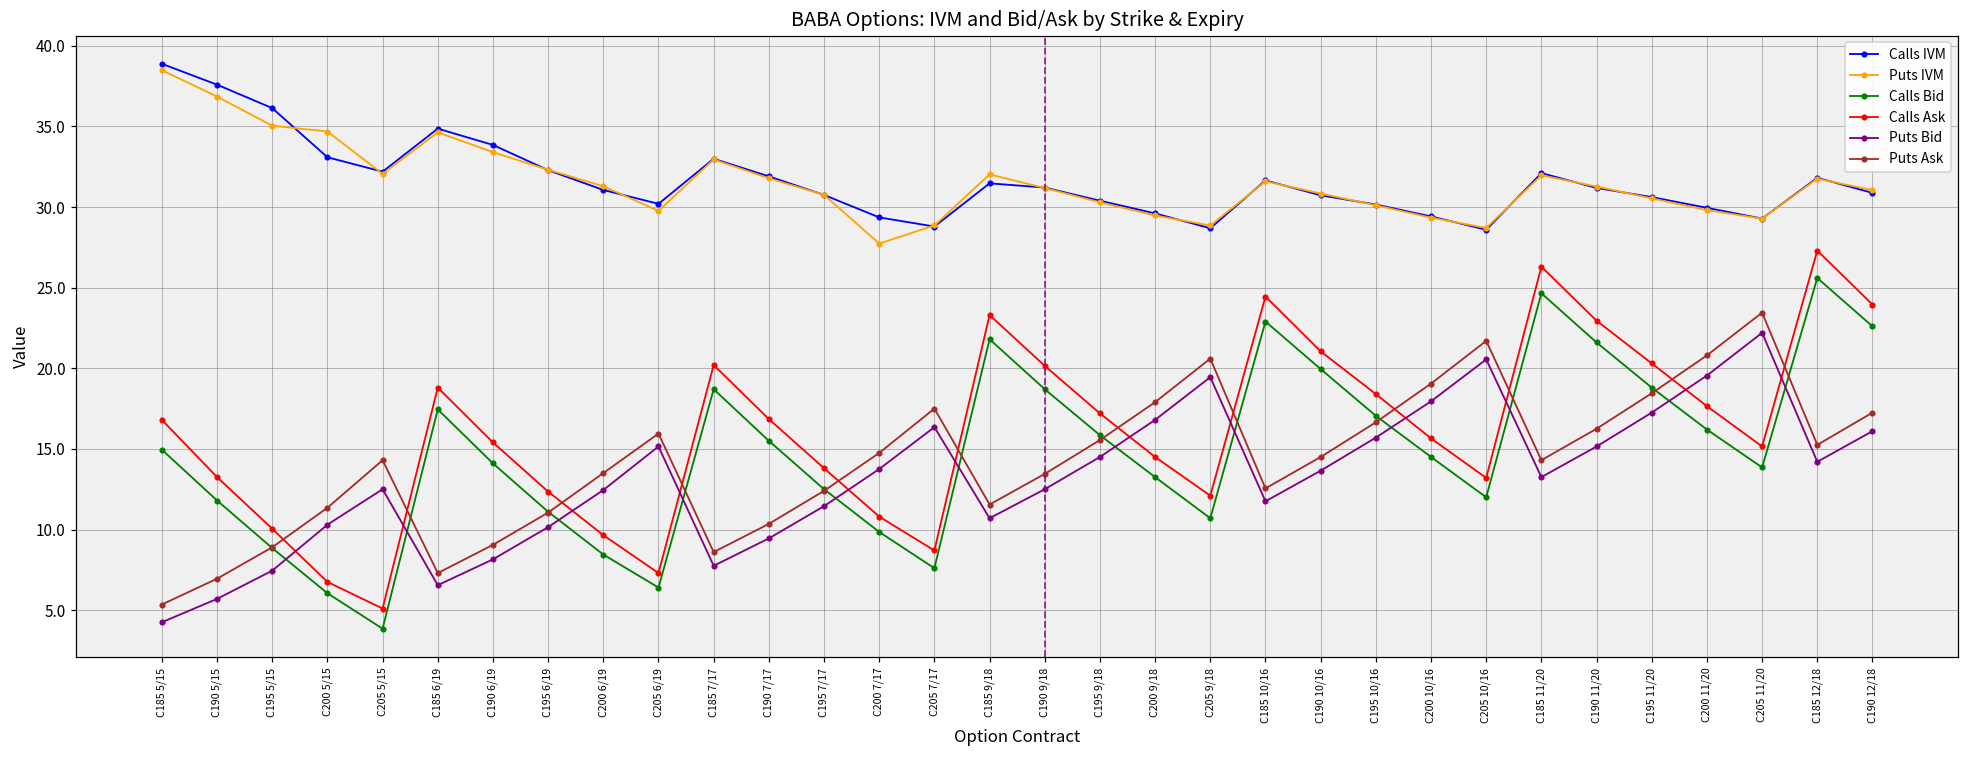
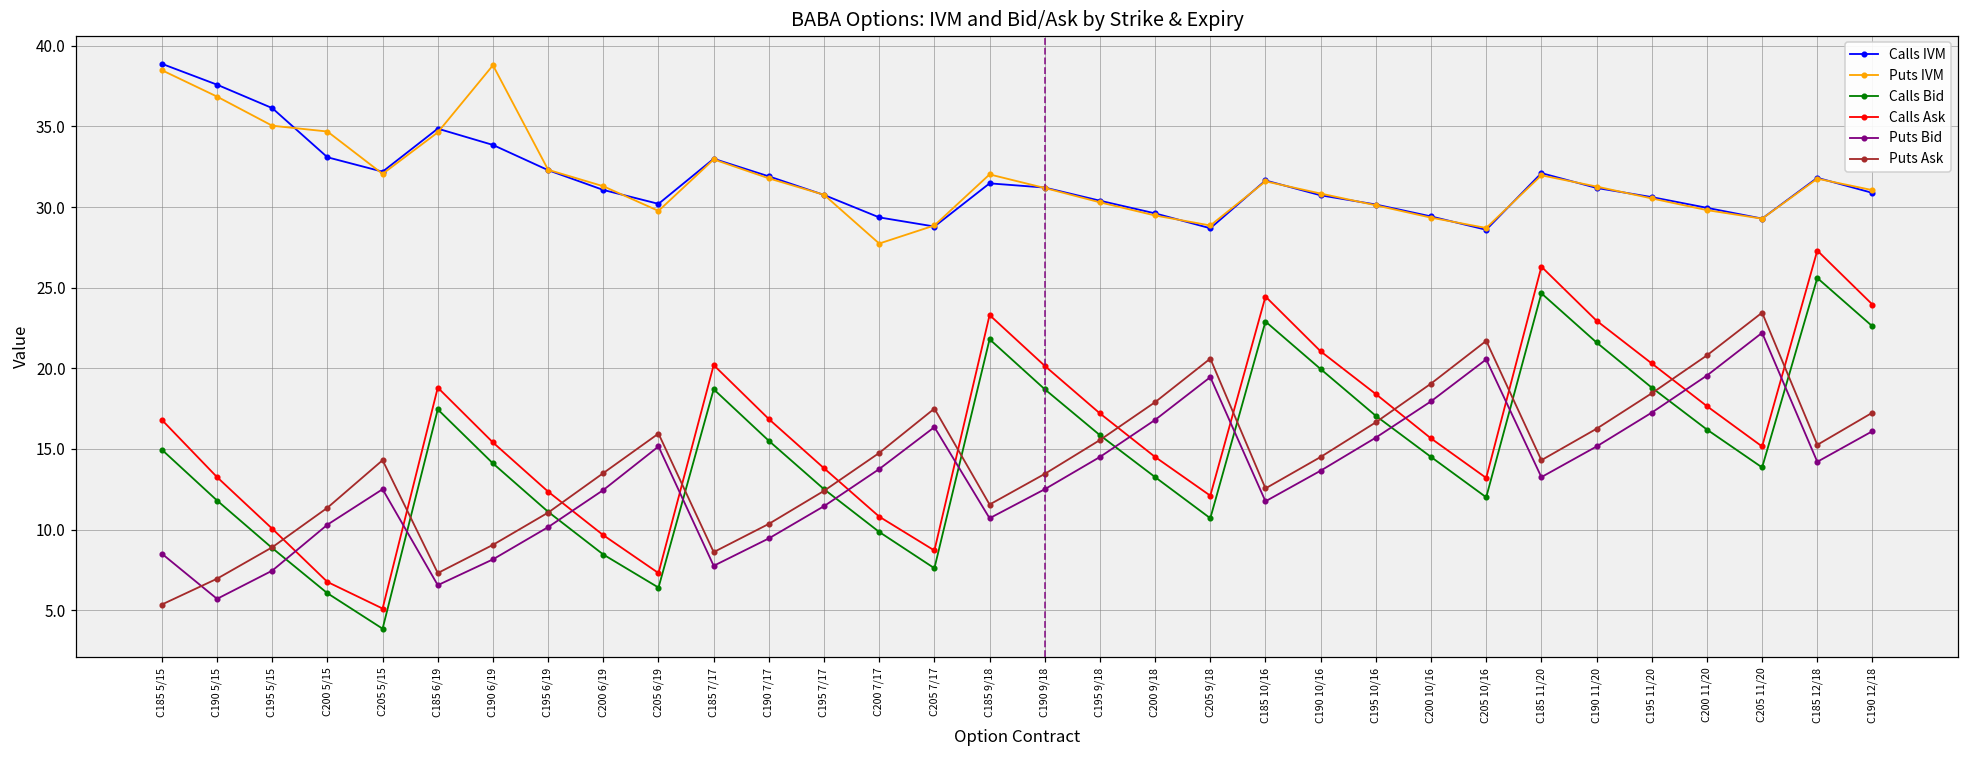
  {
    "Calls IVM": {
      "C185 5/15": 38.9,
      "C190 5/15": 37.6,
      "C195 5/15": 36.1,
      "C200 5/15": 33.1,
      "C185 6/19": 34.9,
      "C190 6/19": 33.8,
      "C200 6/19": 31.1,
      "C205 6/19": 30.2,
      "C200 7/17": 29.4,
      "C185 9/18": 31.5
    },
    "Puts IVM": {
      "C185 5/15": 38.5,
      "C190 5/15": 36.8,
      "C195 5/15": 35.0,
      "C200 5/15": 34.7,
      "C185 6/19": 34.6,
-     "C190 6/19": 33.4,
+     "C190 6/19": 38.8,
      "C200 6/19": 31.3,
      "C205 6/19": 29.8,
      "C200 7/17": 27.7,
      "C185 9/18": 32.0
    },
    "Calls Bid": {
      "C185 5/15": 14.9,
      "C190 5/15": 11.8,
      "C200 5/15": 6.1,
      "C205 5/15": 3.8,
      "C185 6/19": 17.5,
      "C190 6/19": 14.1,
      "C200 6/19": 8.4,
      "C205 6/19": 6.4,
      "C185 7/17": 18.7,
      "C190 7/17": 15.5,
      "C200 7/17": 9.9,
      "C205 7/17": 7.6,
      "C185 9/18": 21.8,
      "C190 9/18": 18.7,
      "C195 9/18": 15.9,
      "C200 9/18": 13.3,
      "C205 9/18": 10.7,
      "C185 10/16": 22.9,
      "C190 10/16": 20.0,
      "C195 10/16": 17.0,
      "C200 10/16": 14.5,
      "C205 10/16": 12.0,
      "C185 11/20": 24.6,
      "C190 11/20": 21.6,
      "C195 11/20": 18.8,
      "C200 11/20": 16.2,
      "C205 11/20": 13.9,
      "C185 12/18": 25.6,
      "C190 12/18": 22.6
    },
    "Calls Ask": {
      "C185 5/15": 16.8,
      "C190 5/15": 13.3,
      "C195 5/15": 10.1,
      "C200 5/15": 6.8,
      "C205 5/15": 5.1,
      "C185 6/19": 18.8,
      "C190 6/19": 15.4,
      "C195 6/19": 12.4,
      "C200 6/19": 9.6,
      "C205 6/19": 7.3,
      "C185 7/17": 20.2,
      "C190 7/17": 16.9,
      "C195 7/17": 13.8,
      "C200 7/17": 10.8,
      "C205 7/17": 8.7,
      "C185 9/18": 23.3,
      "C190 9/18": 20.1,
      "C195 9/18": 17.2,
      "C200 9/18": 14.5,
      "C205 9/18": 12.1,
      "C185 10/16": 24.5,
      "C190 10/16": 21.0,
      "C195 10/16": 18.4,
      "C200 10/16": 15.6,
      "C205 10/16": 13.2,
      "C185 11/20": 26.3,
      "C190 11/20": 23.0,
      "C195 11/20": 20.3,
      "C200 11/20": 17.6,
      "C205 11/20": 15.1,
      "C185 12/18": 27.3,
      "C190 12/18": 24.0
    },
    "Puts Bid": {
-     "C185 5/15": 4.3,
+     "C185 5/15": 8.5,
      "C190 5/15": 5.7,
      "C195 5/15": 7.4,
      "C200 5/15": 10.3,
      "C205 5/15": 12.5,
      "C185 6/19": 6.6,
      "C190 6/19": 8.1,
      "C195 6/19": 10.1,
      "C200 6/19": 12.4,
      "C205 6/19": 15.1,
      "C185 7/17": 7.8,
      "C190 7/17": 9.4,
      "C195 7/17": 11.4,
      "C200 7/17": 13.8,
      "C205 7/17": 16.4,
      "C185 9/18": 10.7,
      "C190 9/18": 12.5,
      "C195 9/18": 14.5,
      "C200 9/18": 16.8,
      "C205 9/18": 19.5,
      "C185 10/16": 11.8,
      "C190 10/16": 13.6,
      "C195 10/16": 15.7,
      "C200 10/16": 18.0,
      "C205 10/16": 20.5,
      "C185 11/20": 13.3,
      "C190 11/20": 15.1,
      "C195 11/20": 17.3,
      "C200 11/20": 19.5,
      "C205 11/20": 22.2,
      "C185 12/18": 14.2,
      "C190 12/18": 16.1
    },
    "Puts Ask": {
      "C185 5/15": 5.3,
      "C190 5/15": 6.9,
      "C200 5/15": 11.4,
      "C205 5/15": 14.3,
      "C185 6/19": 7.3,
      "C190 6/19": 9.1,
      "C200 6/19": 13.5,
      "C205 6/19": 15.9,
      "C185 7/17": 8.6,
      "C190 7/17": 10.4,
      "C200 7/17": 14.8,
      "C205 7/17": 17.5,
      "C185 9/18": 11.6,
      "C190 9/18": 13.4,
      "C195 9/18": 15.6,
      "C200 9/18": 17.9,
      "C205 9/18": 20.6,
      "C185 10/16": 12.6,
      "C190 10/16": 14.5,
      "C195 10/16": 16.6,
      "C200 10/16": 19.0,
      "C205 10/16": 21.7,
      "C185 11/20": 14.3,
      "C190 11/20": 16.3,
      "C195 11/20": 18.5,
      "C200 11/20": 20.8,
      "C205 11/20": 23.5,
      "C185 12/18": 15.3,
      "C190 12/18": 17.3
    }
  }
